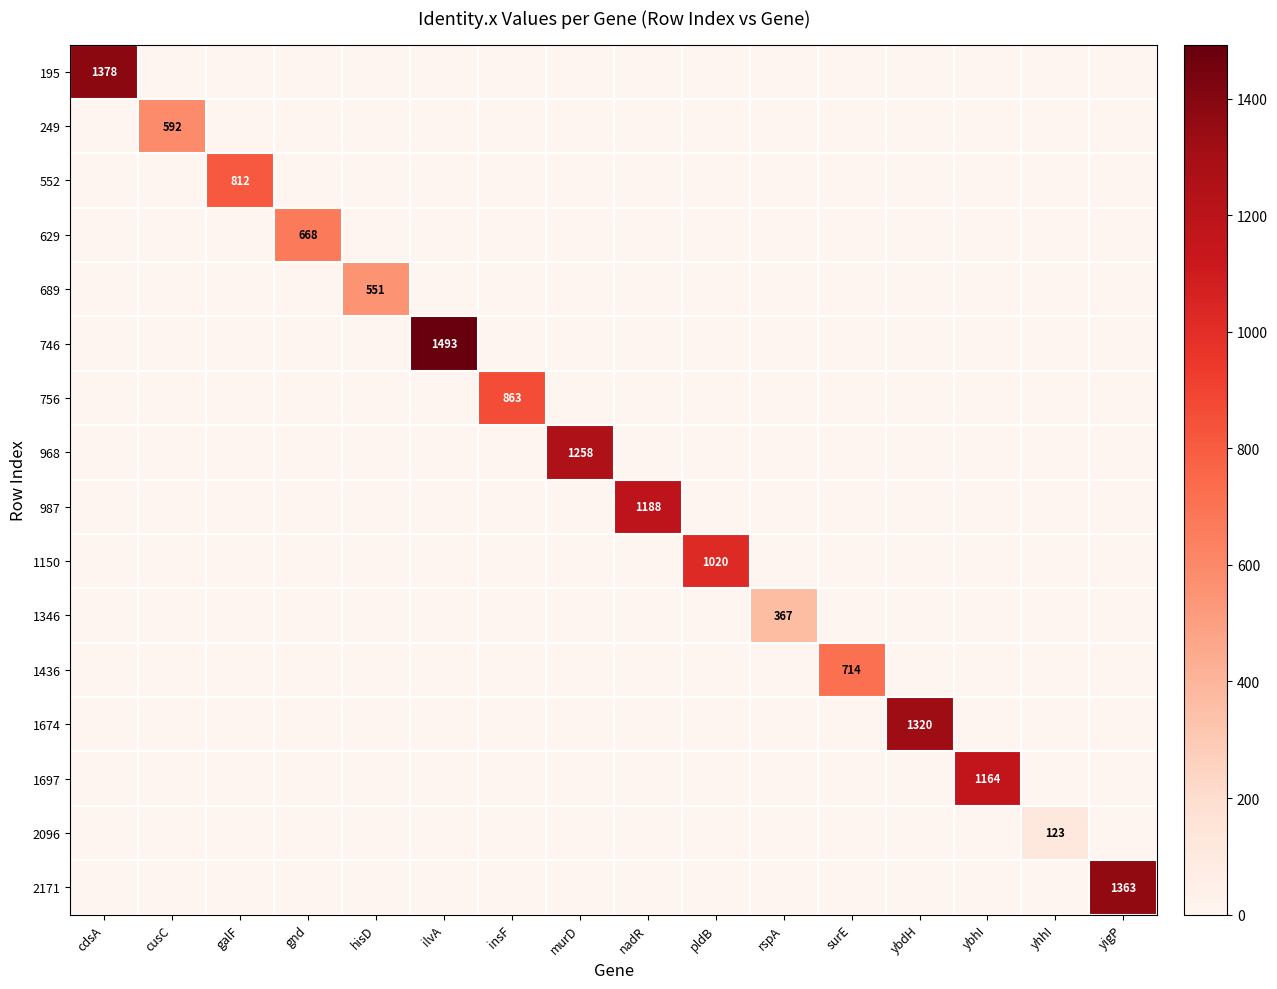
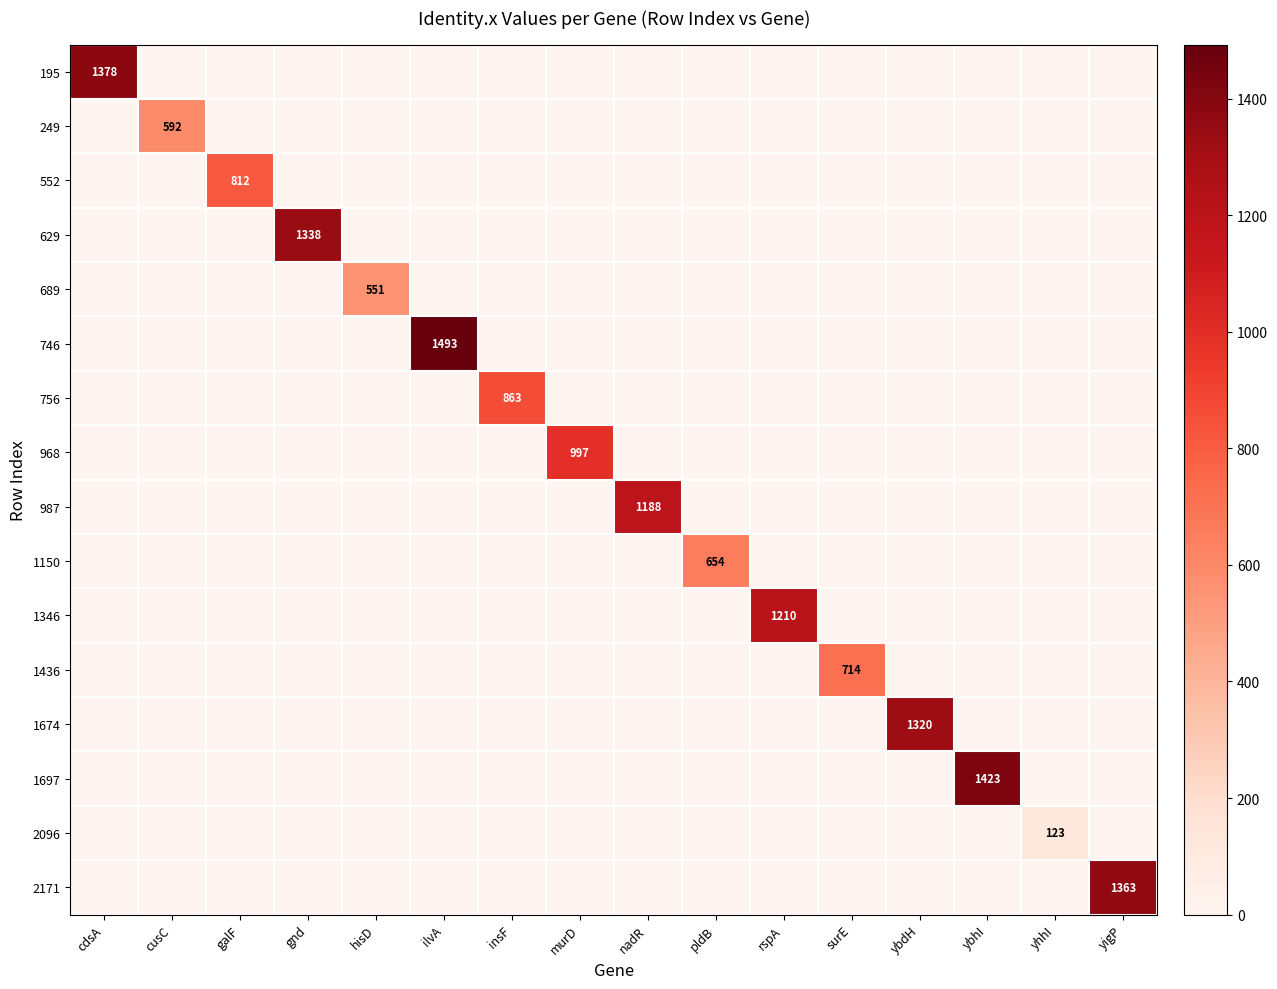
  {
    "195": {
      "cdsA": 1378
    },
    "249": {
      "cusC": 592
    },
    "552": {
      "galF": 812
    },
    "629": {
-     "gnd": 668
+     "gnd": 1338
    },
    "689": {
      "hisD": 551
    },
    "746": {
      "ilvA": 1493
    },
    "756": {
      "insF": 863
    },
    "968": {
-     "murD": 1258
+     "murD": 997
    },
    "987": {
      "nadR": 1188
    },
    "1150": {
-     "pldB": 1020
+     "pldB": 654
    },
    "1346": {
-     "rspA": 367
+     "rspA": 1210
    },
    "1436": {
      "surE": 714
    },
    "1674": {
      "ybdH": 1320
    },
    "1697": {
-     "ybhI": 1164
+     "ybhI": 1423
    },
    "2096": {
      "yhhI": 123
    },
    "2171": {
      "yigP": 1363
    }
  }
